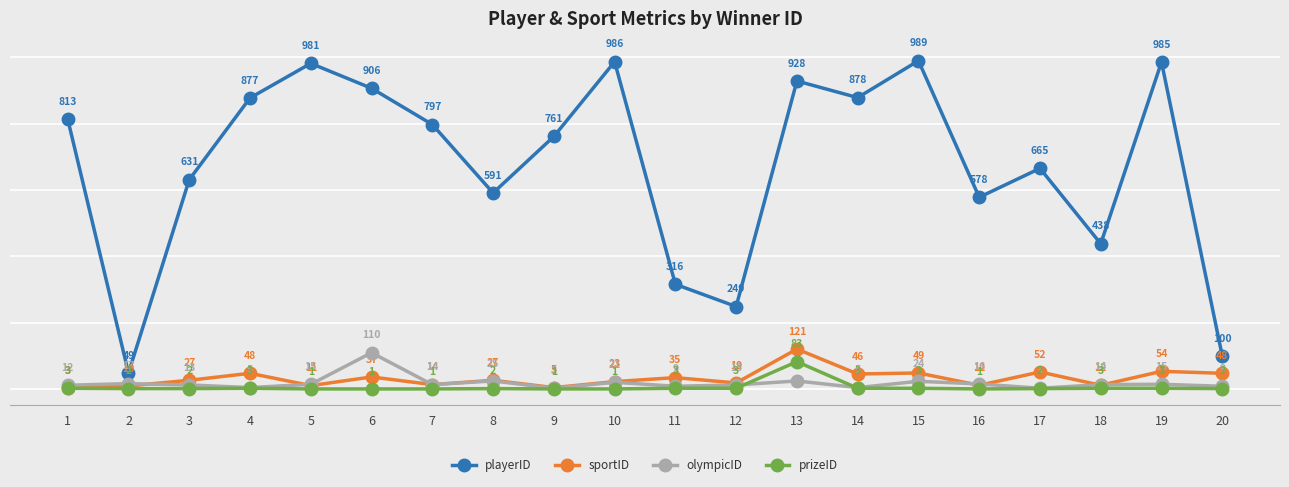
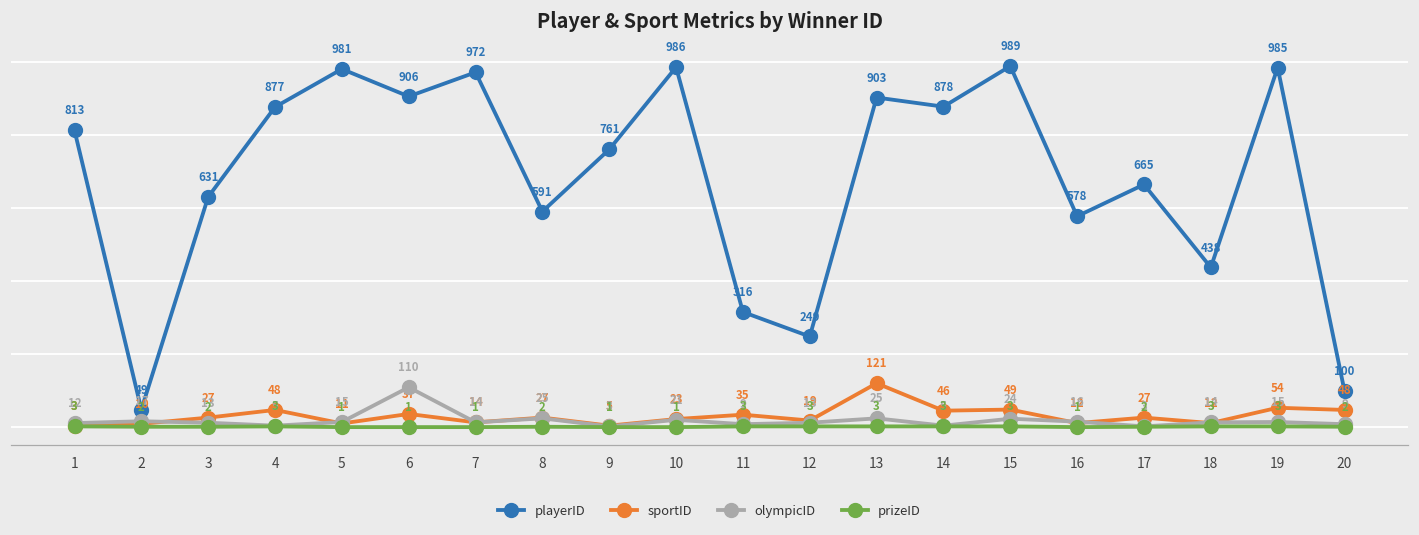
  {
    "playerID": {
      "1": 813,
      "3": 631,
      "4": 877,
      "5": 981,
      "6": 906,
-     "7": 797,
+     "7": 972,
      "8": 591,
      "9": 761,
      "10": 986,
      "11": 316,
      "12": 249,
-     "13": 928,
+     "13": 903,
      "14": 878,
      "15": 989,
      "16": 578,
      "17": 665,
      "18": 438,
      "19": 985,
      "20": 100
    },
    "sportID": {
      "4": 48,
      "11": 35,
      "13": 121,
      "14": 46,
-     "17": 52,
+     "17": 27,
      "19": 54
    },
    "olympicID": {
      "6": 110,
      "13": 25
    },
    "prizeID": {
-     "13": 83
+     "13": 3
    }
  }
